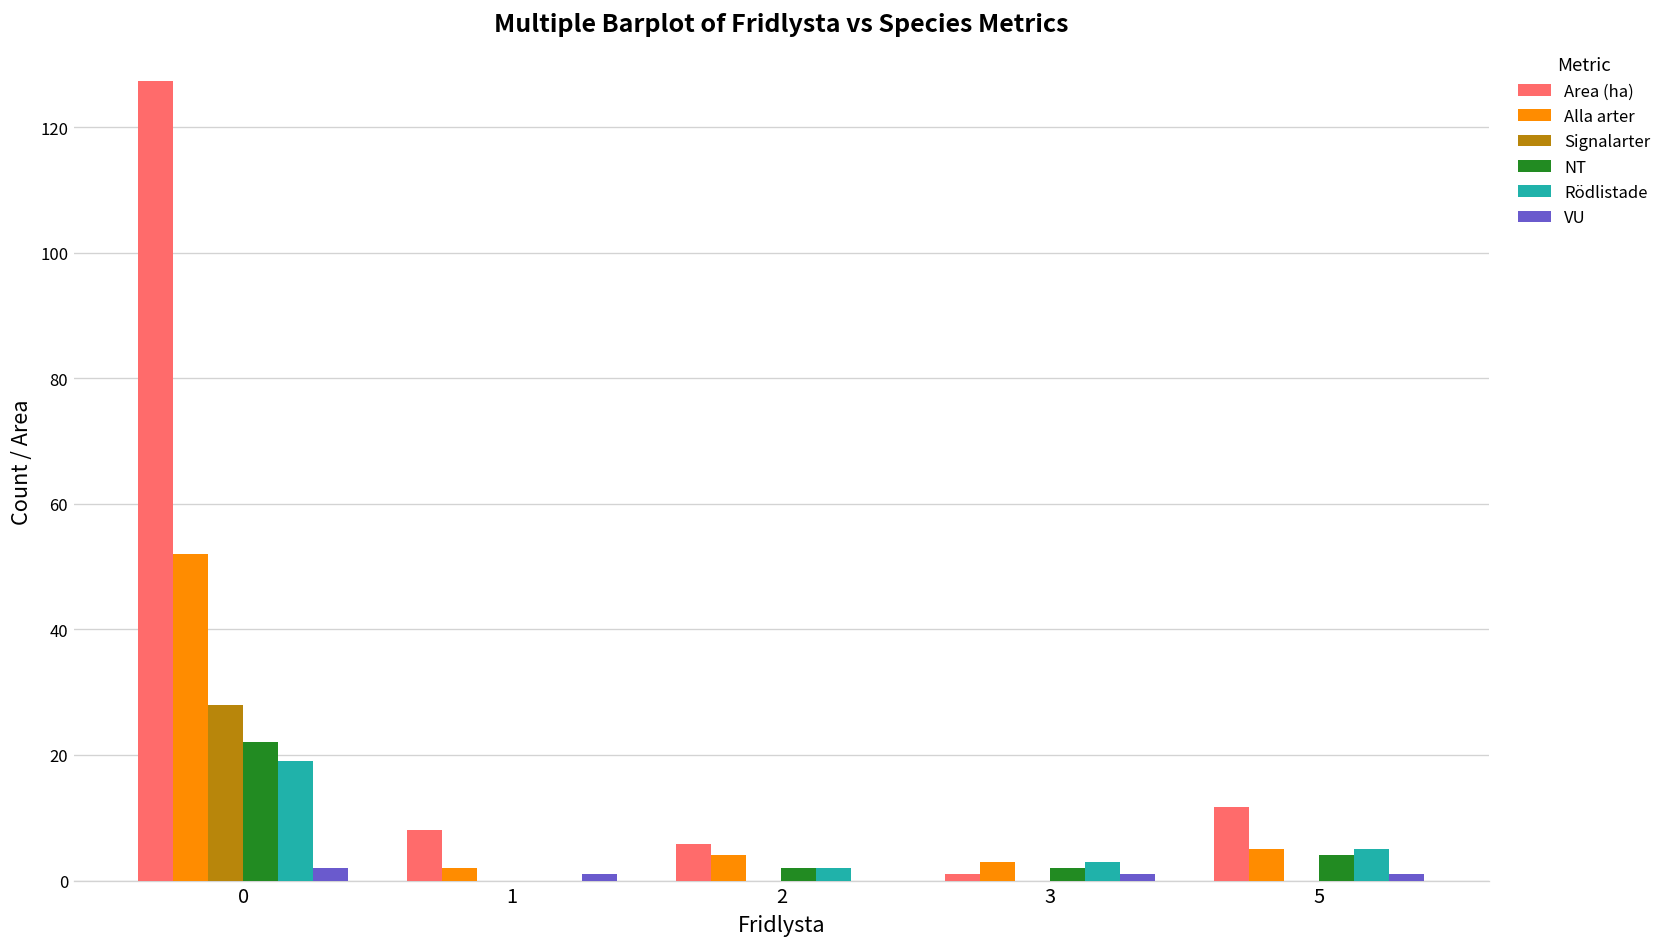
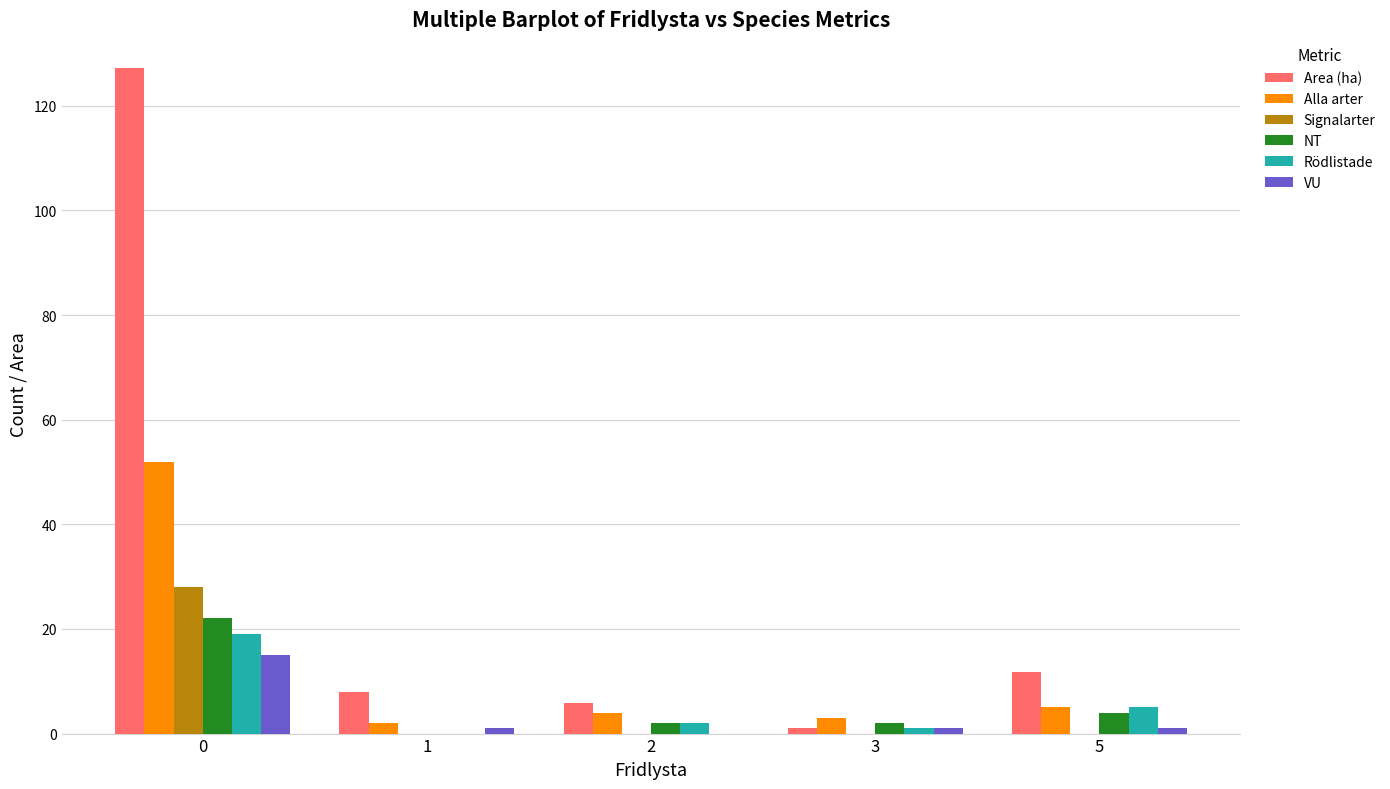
  {
    "Area (ha)": {
      "0": 127,
      "1": 8,
      "2": 6,
      "3": 1,
      "5": 12
    },
    "Alla arter": {
      "0": 52,
      "1": 2,
      "2": 4,
      "3": 3,
      "5": 5
    },
    "Signalarter": {
      "0": 28,
      "1": 0,
      "2": 0,
      "3": 0,
      "5": 0
    },
    "NT": {
      "0": 22,
      "1": 0,
      "2": 2,
      "3": 2,
      "5": 4
    },
    "Rödlistade": {
      "0": 19,
      "1": 0,
      "2": 2,
-     "3": 3,
+     "3": 1,
      "5": 5
    },
    "VU": {
-     "0": 2,
+     "0": 15,
      "1": 1,
      "2": 0,
      "3": 1,
      "5": 1
    }
  }
